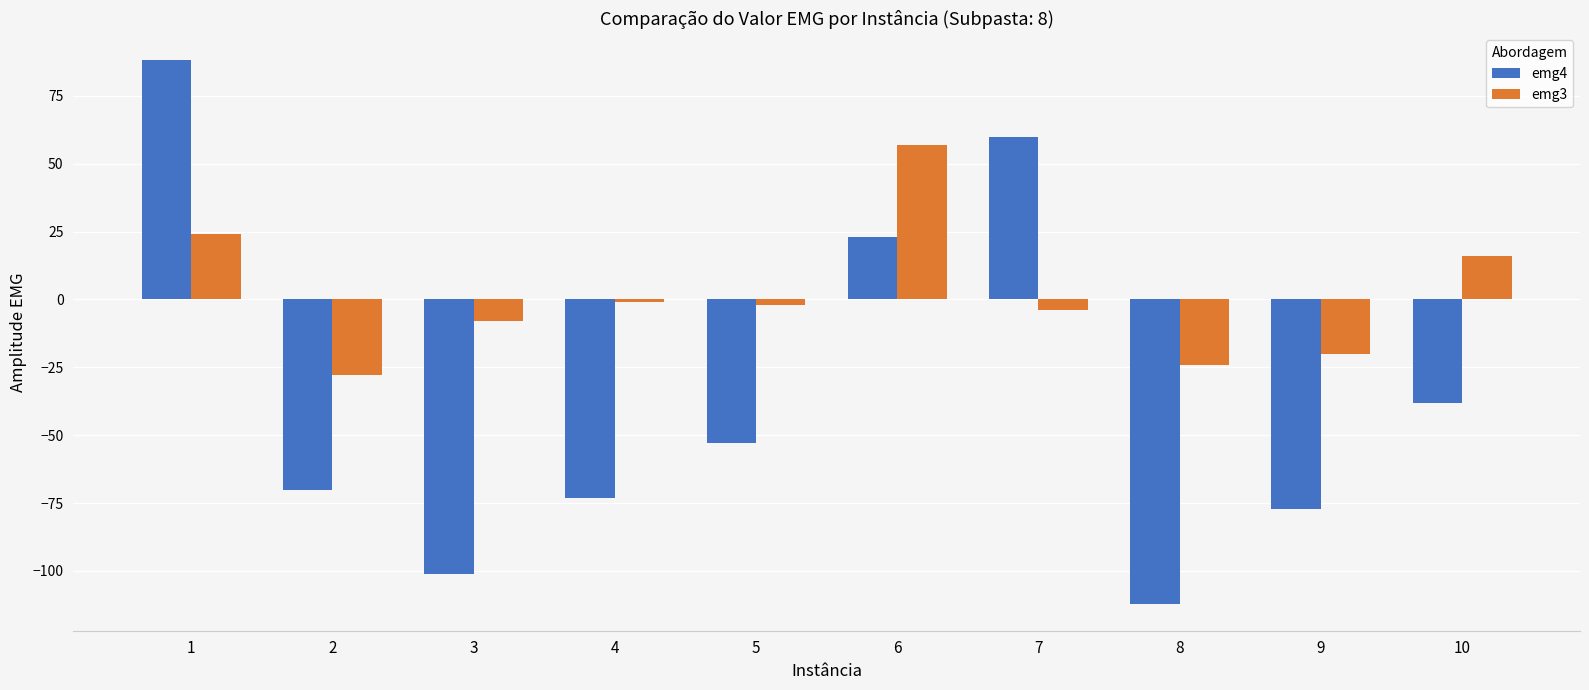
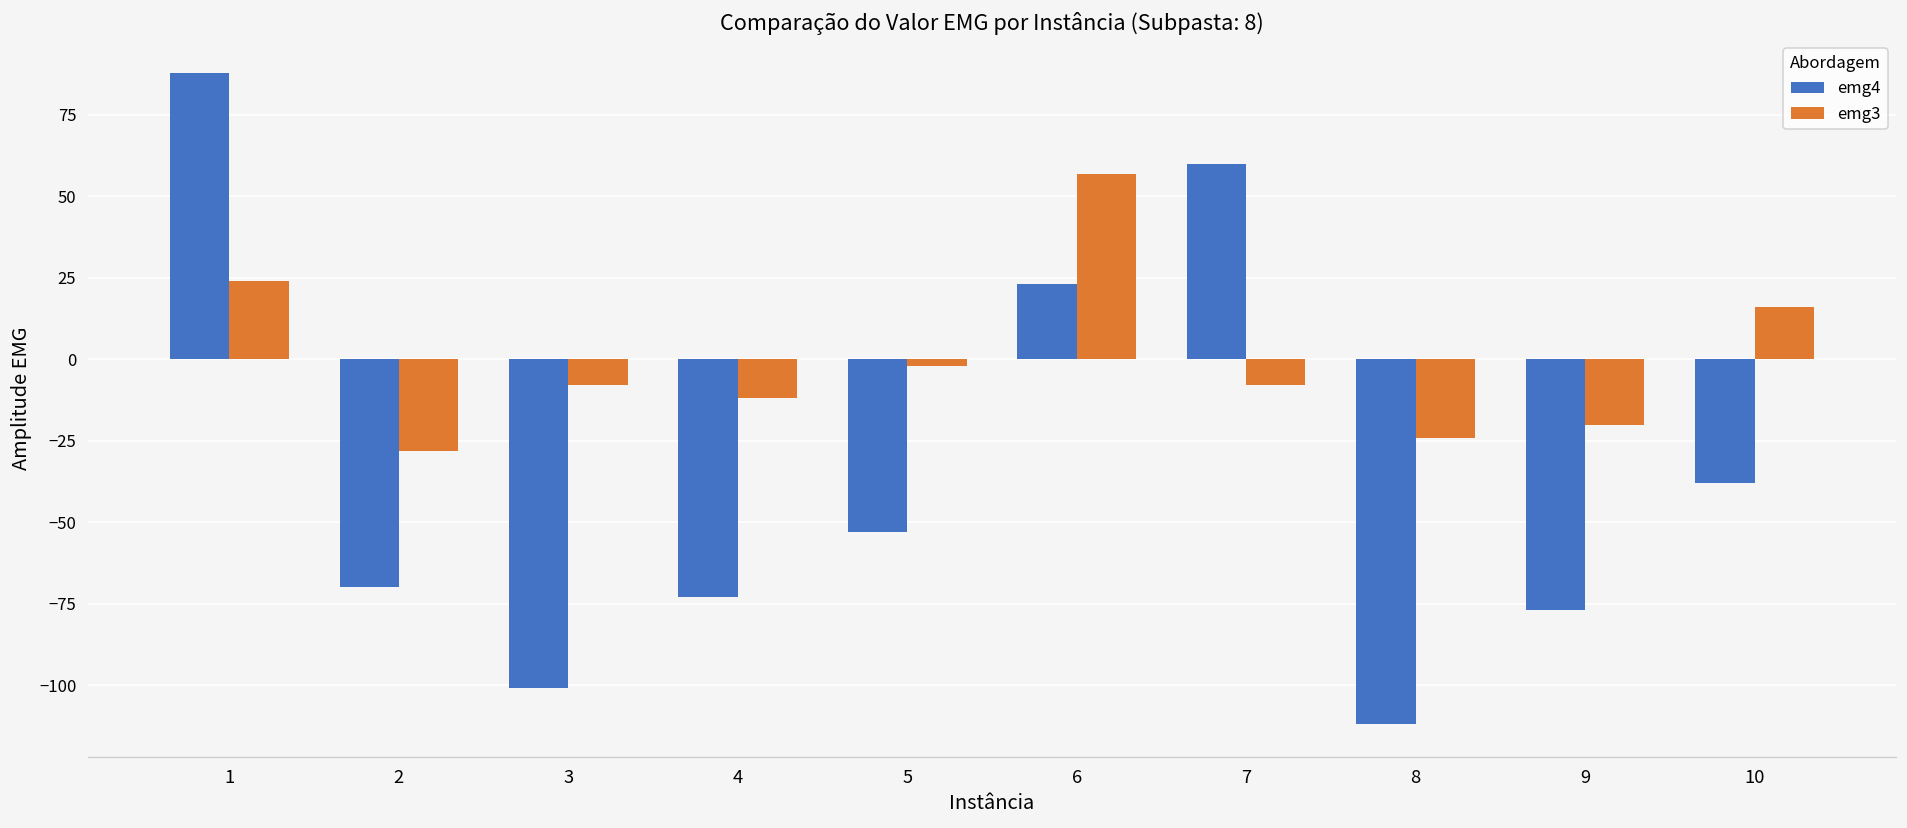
  {
    "emg4": {
      "1": 88,
      "2": -70,
      "3": -101,
      "4": -73,
      "5": -53,
      "6": 23,
      "7": 60,
      "8": -112,
      "9": -77,
      "10": -38
    },
    "emg3": {
      "1": 24,
      "2": -28,
      "3": -8,
-     "4": -1,
+     "4": -12,
      "5": -2,
      "6": 57,
-     "7": -4,
+     "7": -8,
      "8": -24,
      "9": -20,
      "10": 16
    }
  }
